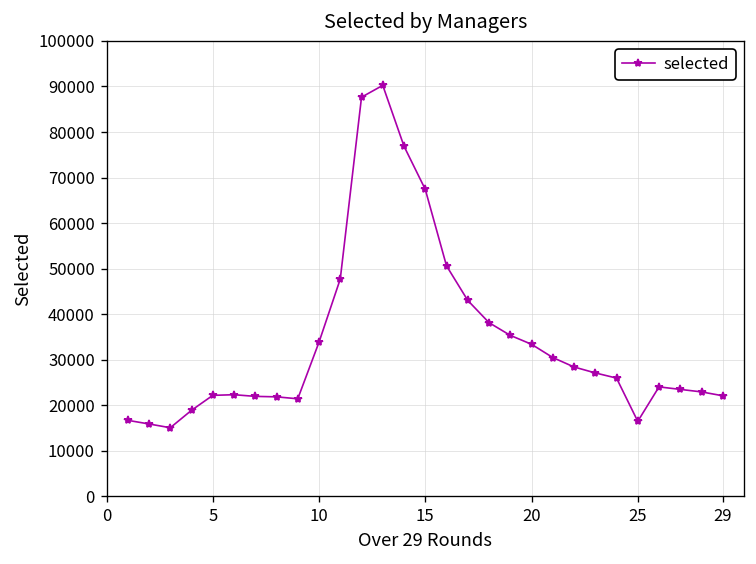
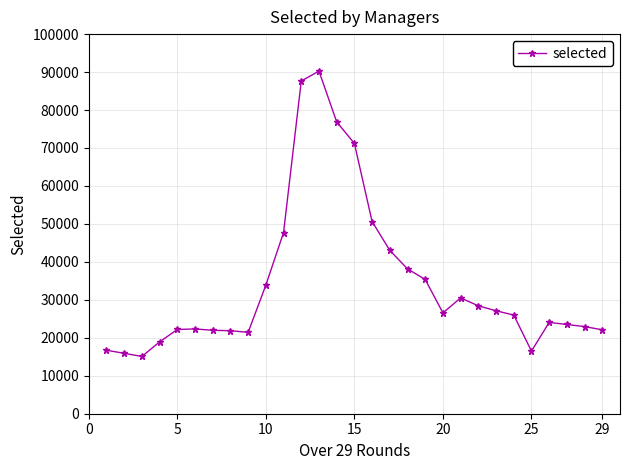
  {
    "5": 22000,
    "10": 34000,
-   "15": 67000,
-   "20": 33000,
+   "15": 71000,
+   "20": 27000,
    "25": 16000,
    "29": 22000
  }
